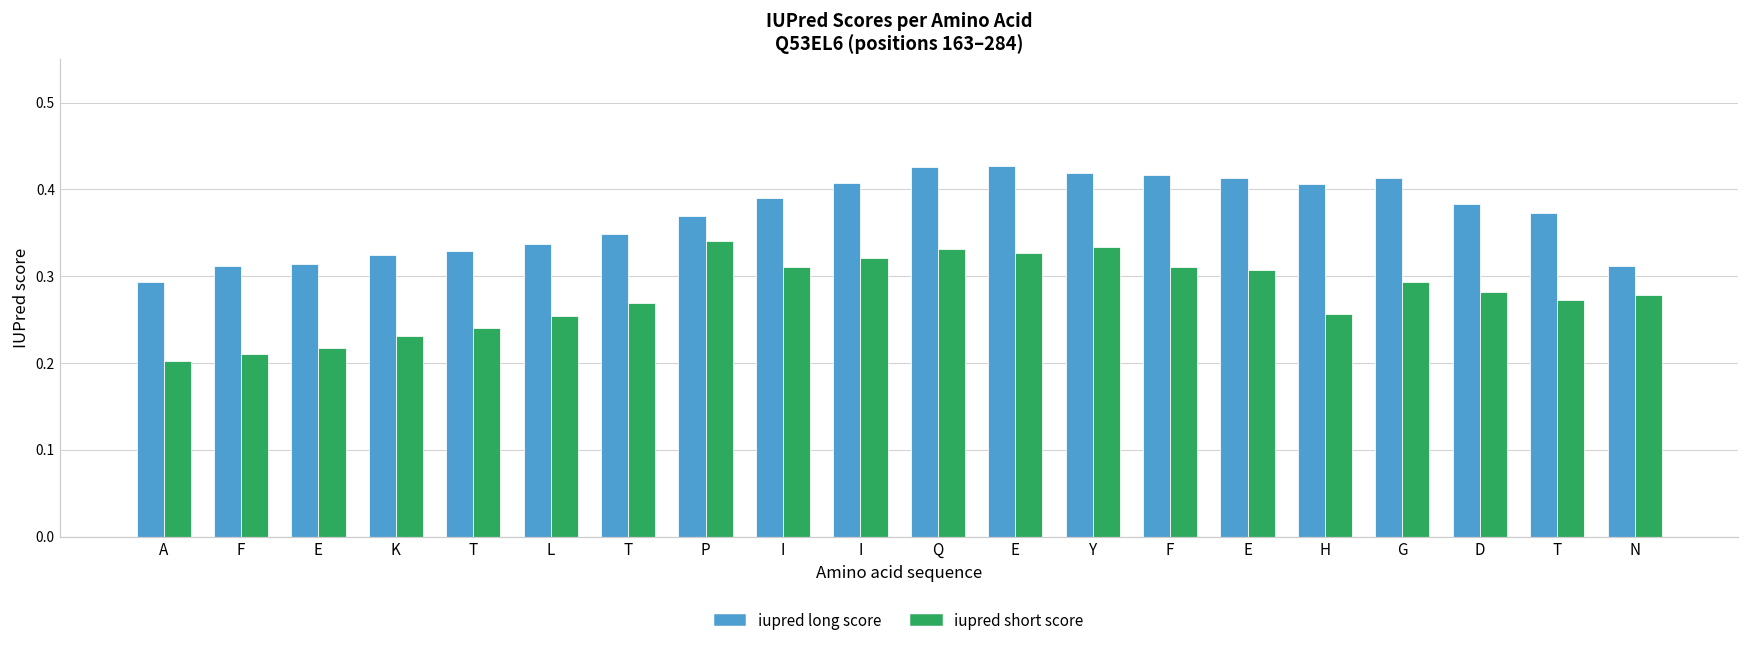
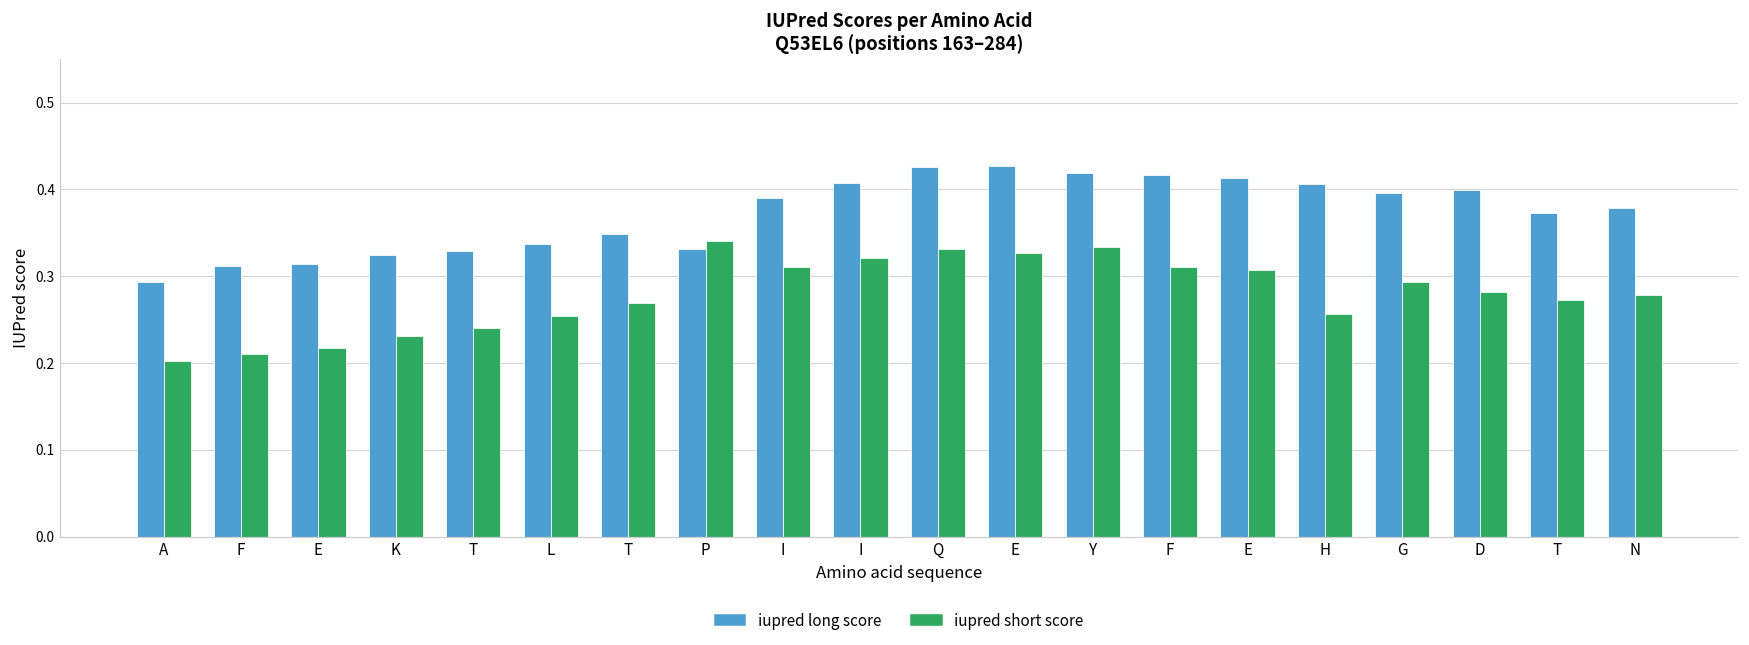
  {
    "iupred long score": {
      "A": 0.29,
      "K": 0.32,
      "L": 0.34,
-     "P": 0.37,
+     "P": 0.33,
      "Q": 0.43,
      "Y": 0.42,
      "H": 0.41,
-     "G": 0.41,
-     "D": 0.38,
-     "N": 0.31
+     "G": 0.40,
+     "D": 0.40,
+     "N": 0.38
    },
    "iupred short score": {
      "A": 0.20,
      "K": 0.23,
      "L": 0.25,
      "P": 0.34,
      "Q": 0.33,
      "Y": 0.33,
      "H": 0.26,
      "G": 0.29,
      "D": 0.28,
      "N": 0.28
    }
  }
